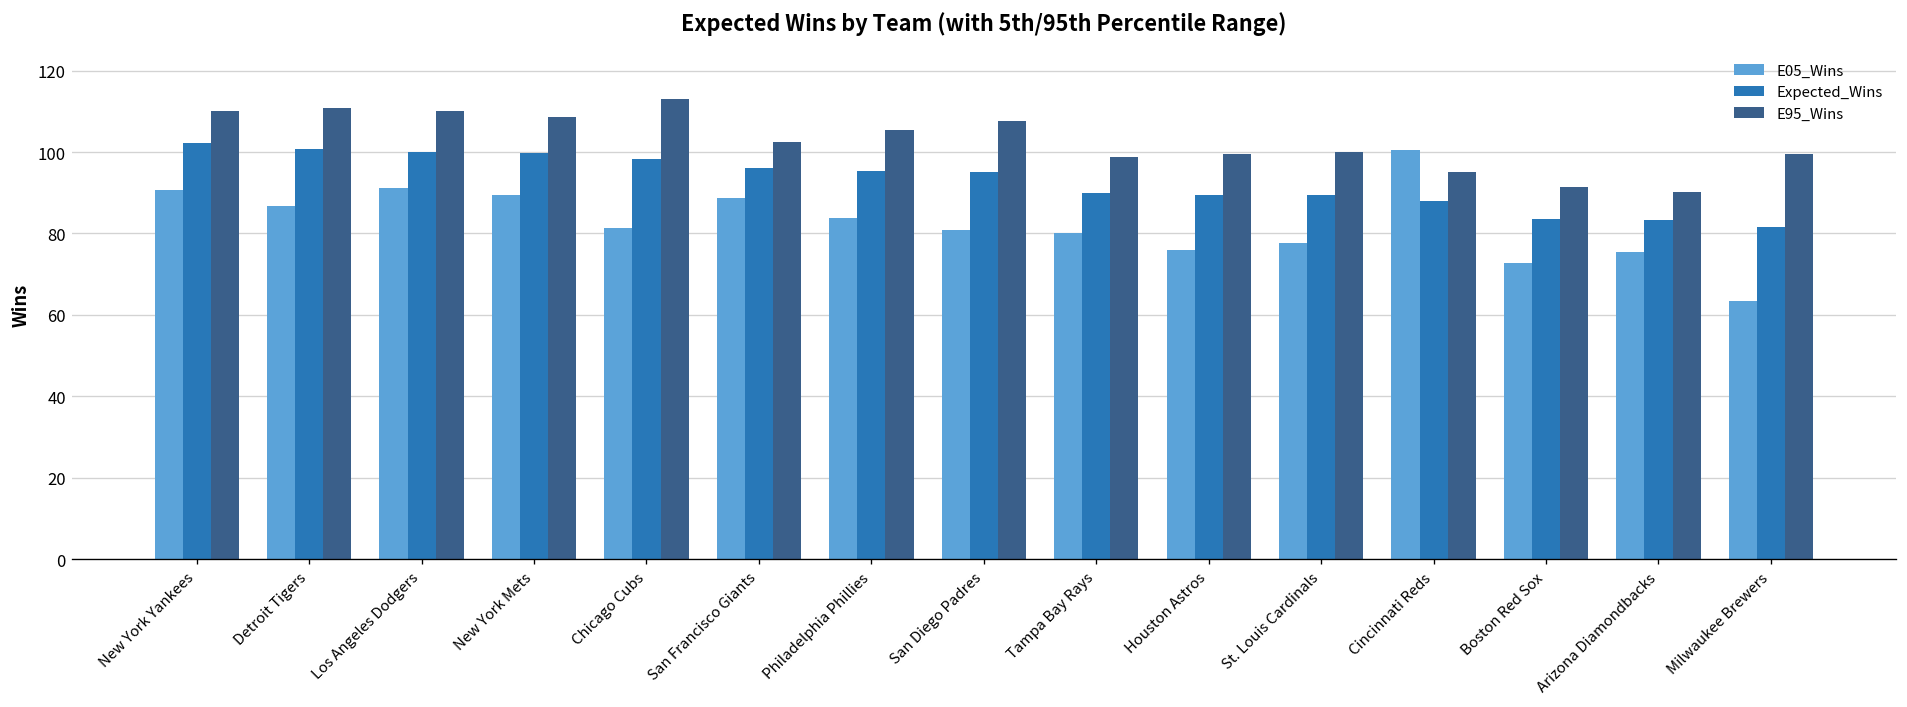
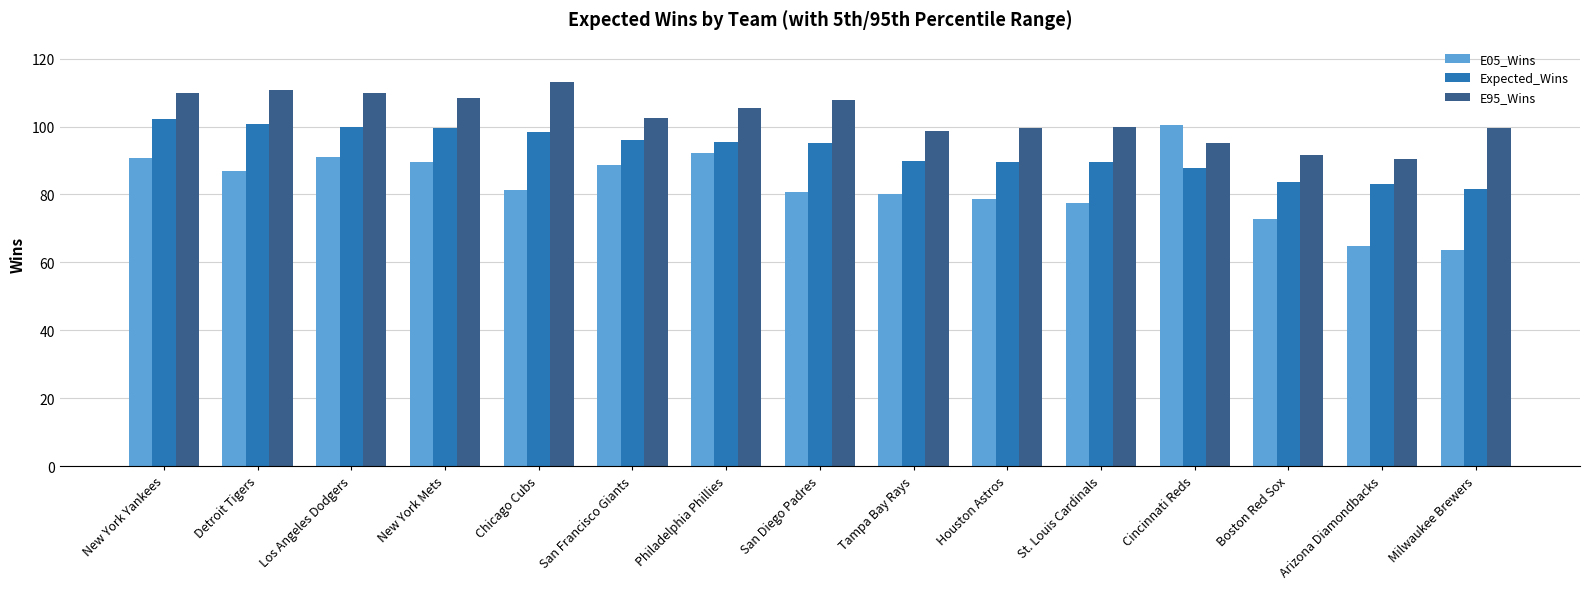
  {
    "E05_Wins": {
      "New York Yankees": 91,
      "Detroit Tigers": 87,
      "Los Angeles Dodgers": 91,
      "New York Mets": 89,
      "Chicago Cubs": 81,
      "San Francisco Giants": 89,
-     "Philadelphia Phillies": 84,
+     "Philadelphia Phillies": 92,
      "San Diego Padres": 81,
      "Tampa Bay Rays": 80,
-     "Houston Astros": 76,
+     "Houston Astros": 79,
      "St. Louis Cardinals": 78,
      "Cincinnati Reds": 100,
      "Boston Red Sox": 73,
-     "Arizona Diamondbacks": 76,
+     "Arizona Diamondbacks": 65,
      "Milwaukee Brewers": 64
    }
  }
